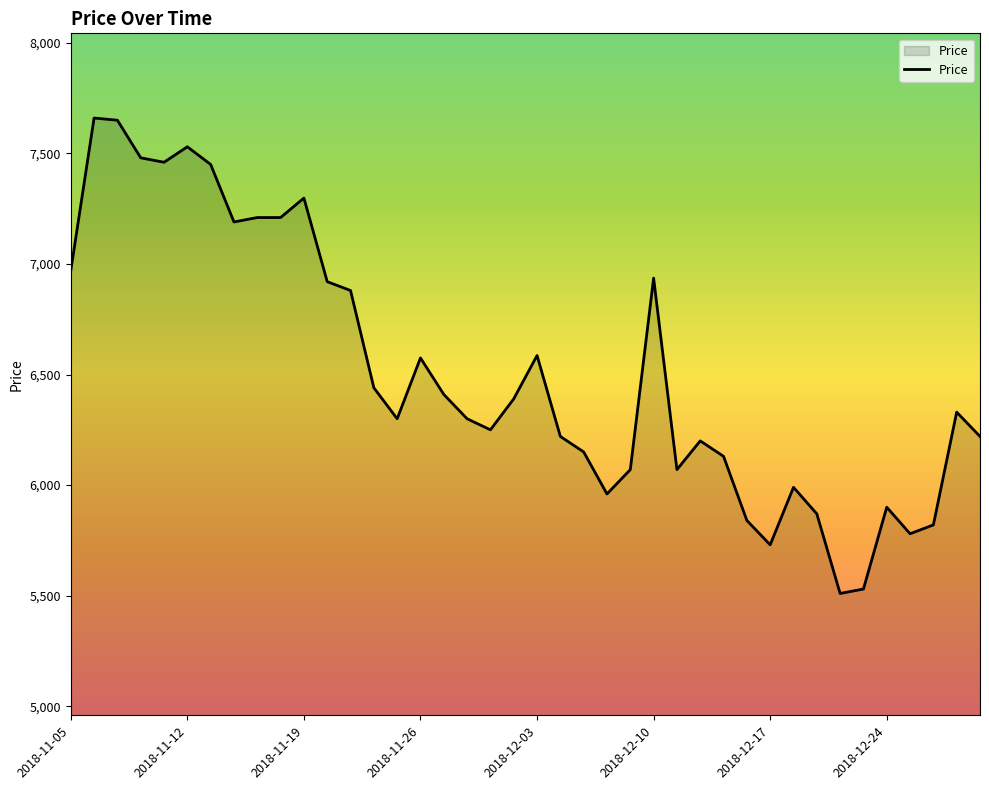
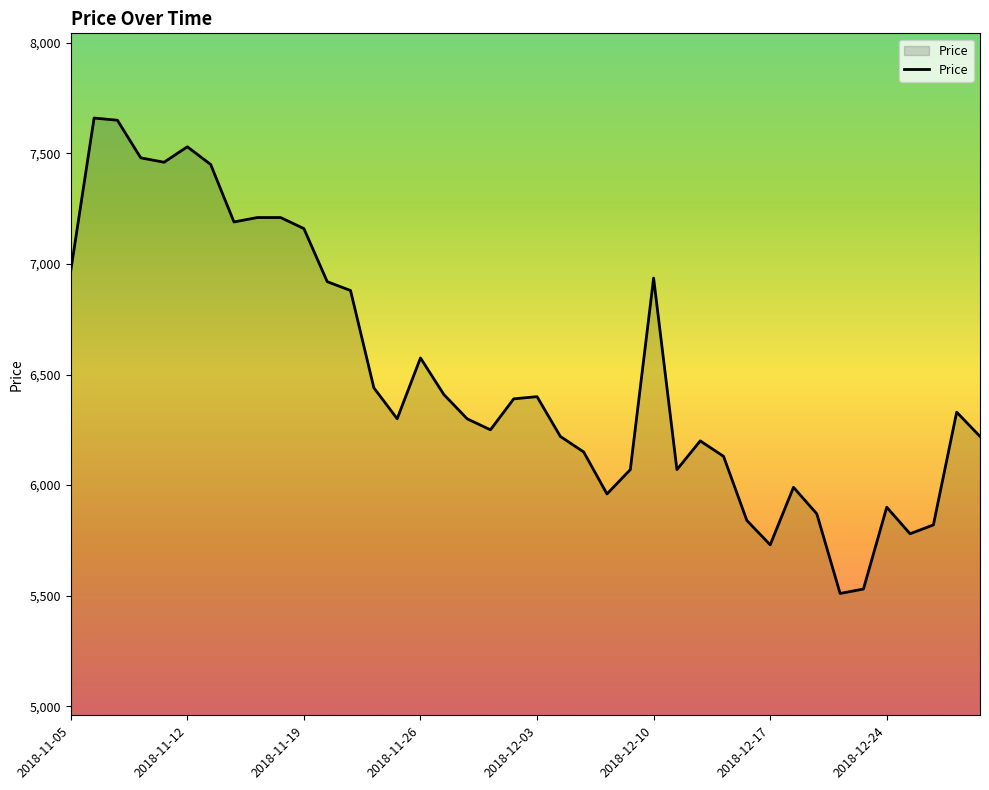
  {
    "2018-11-05": "6,970",
    "2018-11-12": "7,530",
-   "2018-11-19": "7,300",
+   "2018-11-19": "7,160",
    "2018-11-26": "6,580",
-   "2018-12-03": "6,590",
+   "2018-12-03": "6,400",
    "2018-12-10": "6,940",
    "2018-12-17": "5,730",
    "2018-12-24": "5,900"
  }
